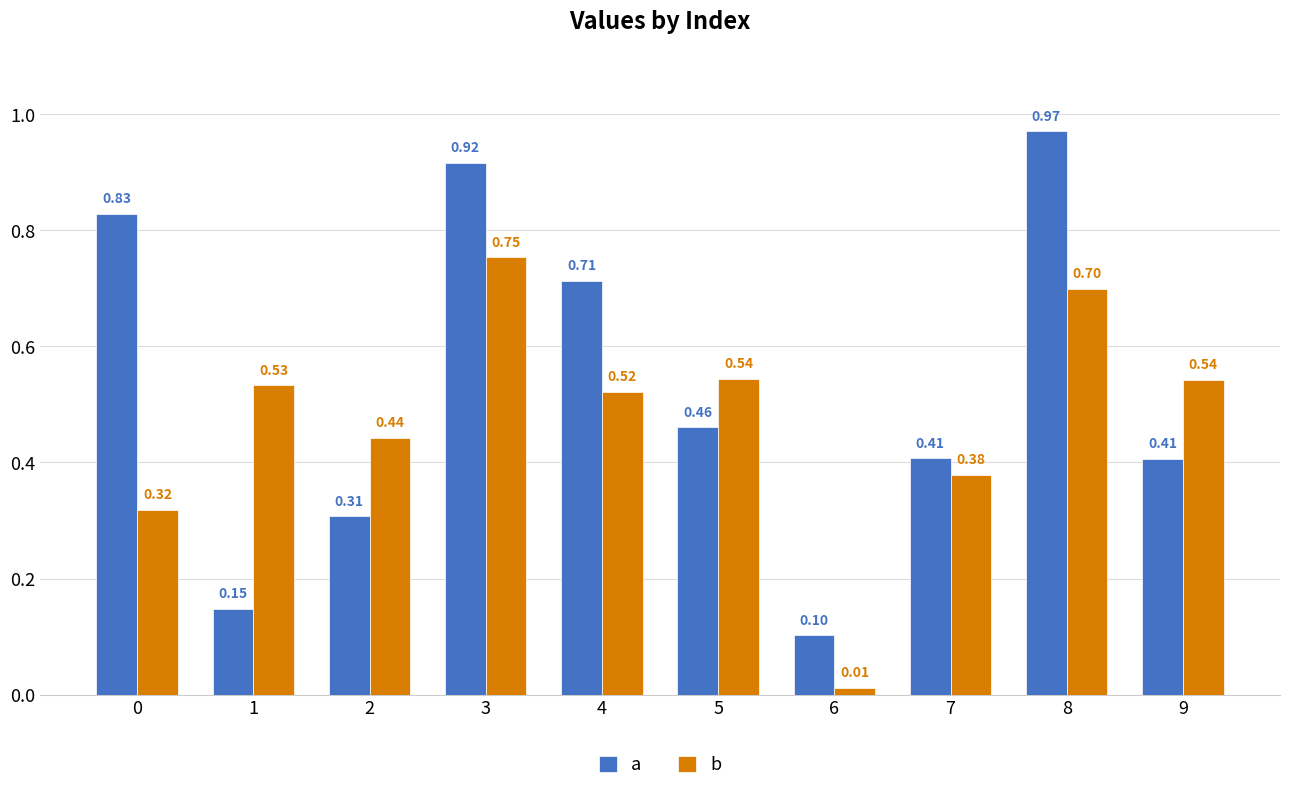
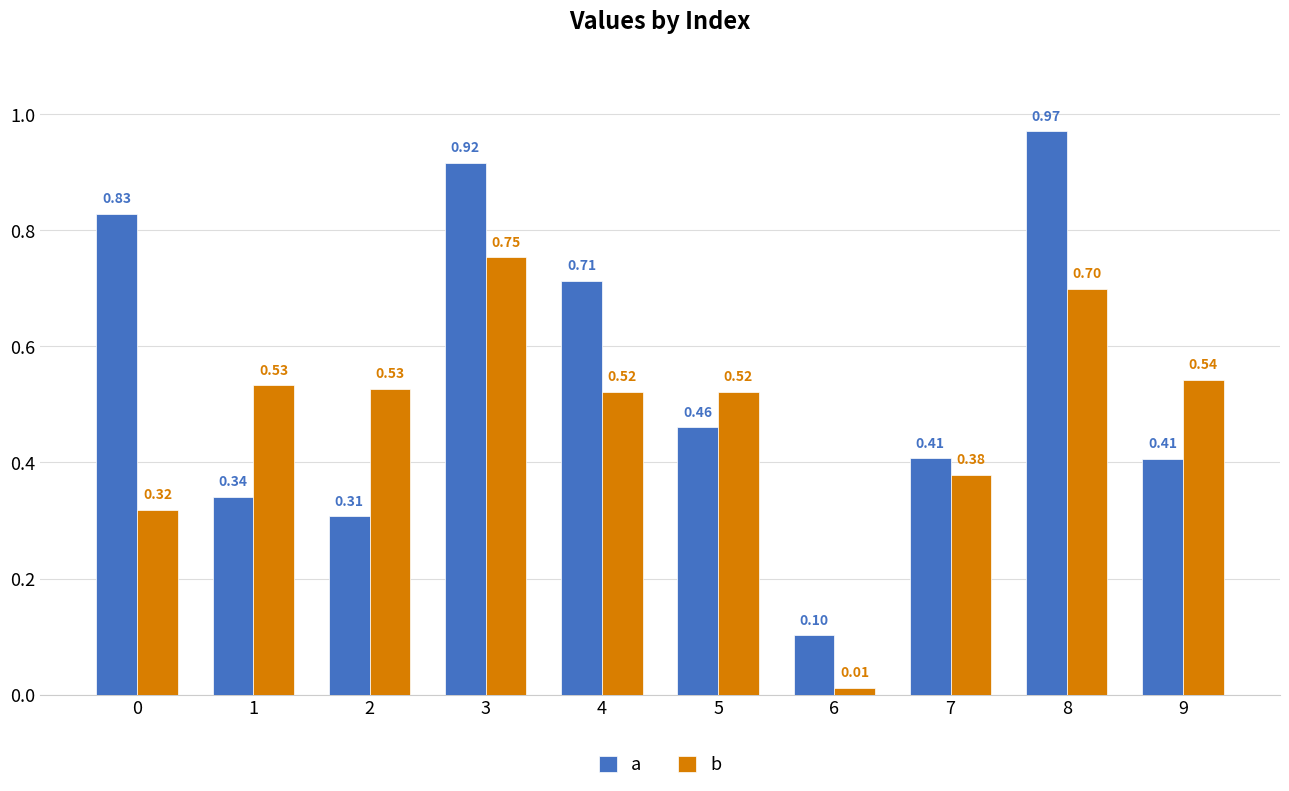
  {
    "a": {
      "0": 0.83,
-     "1": 0.15,
+     "1": 0.34,
      "2": 0.31,
      "3": 0.92,
      "4": 0.71,
      "5": 0.46,
      "6": 0.10,
      "7": 0.41,
      "8": 0.97,
      "9": 0.41
    },
    "b": {
      "0": 0.32,
      "1": 0.53,
-     "2": 0.44,
+     "2": 0.53,
      "3": 0.75,
      "4": 0.52,
-     "5": 0.54,
+     "5": 0.52,
      "6": 0.01,
      "7": 0.38,
      "8": 0.70,
      "9": 0.54
    }
  }
